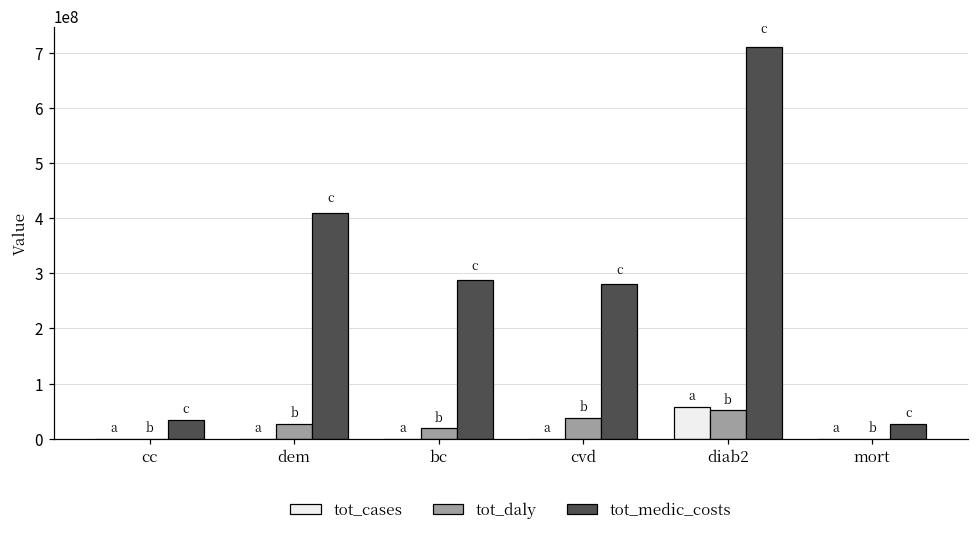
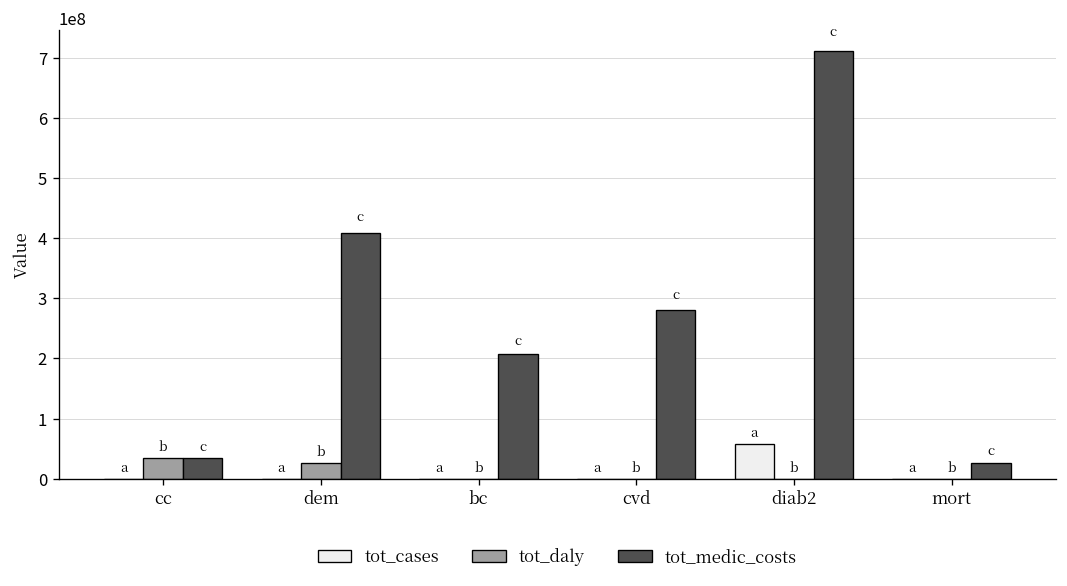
  {
    "tot_cases": {
      "diab2": 60000000
    },
    "tot_daly": {
-     "cc": 0,
+     "cc": 30000000,
      "dem": 30000000,
-     "bc": 20000000,
-     "cvd": 40000000,
-     "diab2": 50000000
+     "bc": 0,
+     "cvd": 0,
+     "diab2": 0
    },
    "tot_medic_costs": {
      "cc": 30000000,
      "dem": 410000000,
-     "bc": 290000000,
+     "bc": 210000000,
      "cvd": 280000000,
      "diab2": 710000000,
      "mort": 30000000
    }
  }
